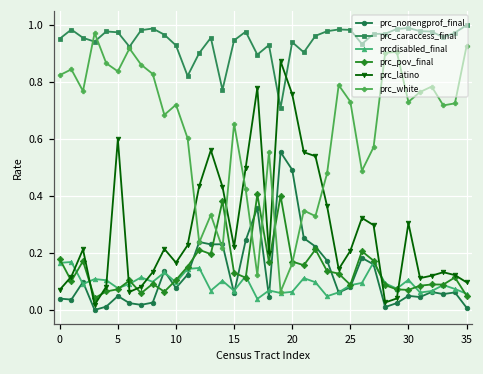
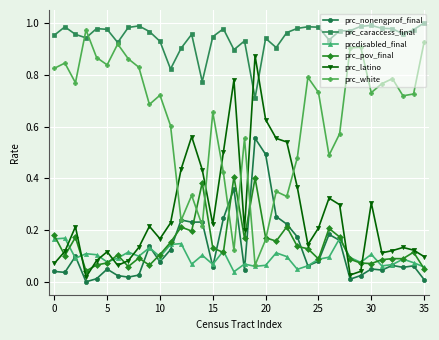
  {
    "prc_latino": {
      "0": 0.07,
-     "5": 0.60,
+     "5": 0.12,
      "10": 0.17,
      "15": 0.22,
-     "20": 0.76,
+     "20": 0.63,
      "25": 0.21,
      "30": 0.31,
      "35": 0.10
    }
  }
